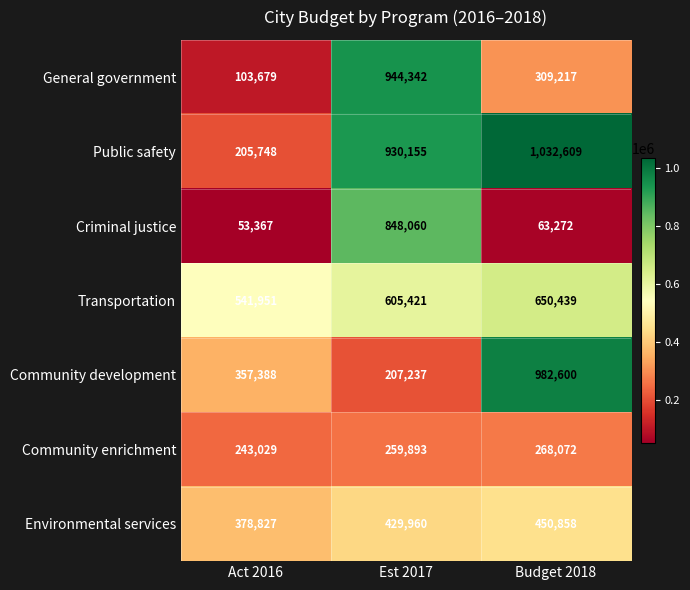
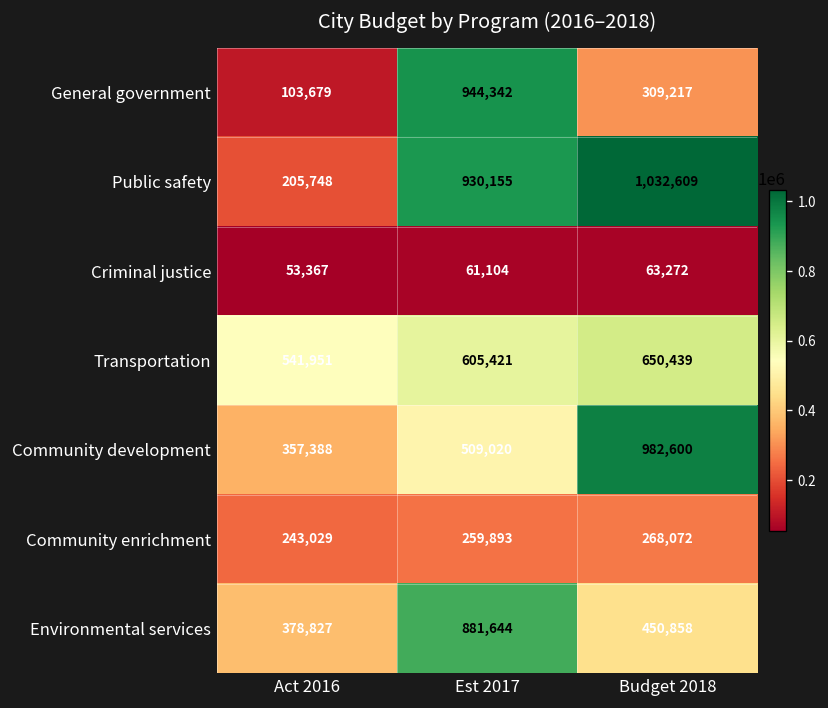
  {
    "General government": {
      "Act 2016": "103,679",
      "Est 2017": "944,342",
      "Budget 2018": "309,217"
    },
    "Public safety": {
      "Act 2016": "205,748",
      "Est 2017": "930,155",
      "Budget 2018": "1,032,609"
    },
    "Criminal justice": {
      "Act 2016": "53,367",
-     "Est 2017": "848,060",
+     "Est 2017": "61,104",
      "Budget 2018": "63,272"
    },
    "Transportation": {
      "Act 2016": "541,951",
      "Est 2017": "605,421",
      "Budget 2018": "650,439"
    },
    "Community development": {
      "Act 2016": "357,388",
-     "Est 2017": "207,237",
+     "Est 2017": "509,020",
      "Budget 2018": "982,600"
    },
    "Community enrichment": {
      "Act 2016": "243,029",
      "Est 2017": "259,893",
      "Budget 2018": "268,072"
    },
    "Environmental services": {
      "Act 2016": "378,827",
-     "Est 2017": "429,960",
+     "Est 2017": "881,644",
      "Budget 2018": "450,858"
    }
  }
